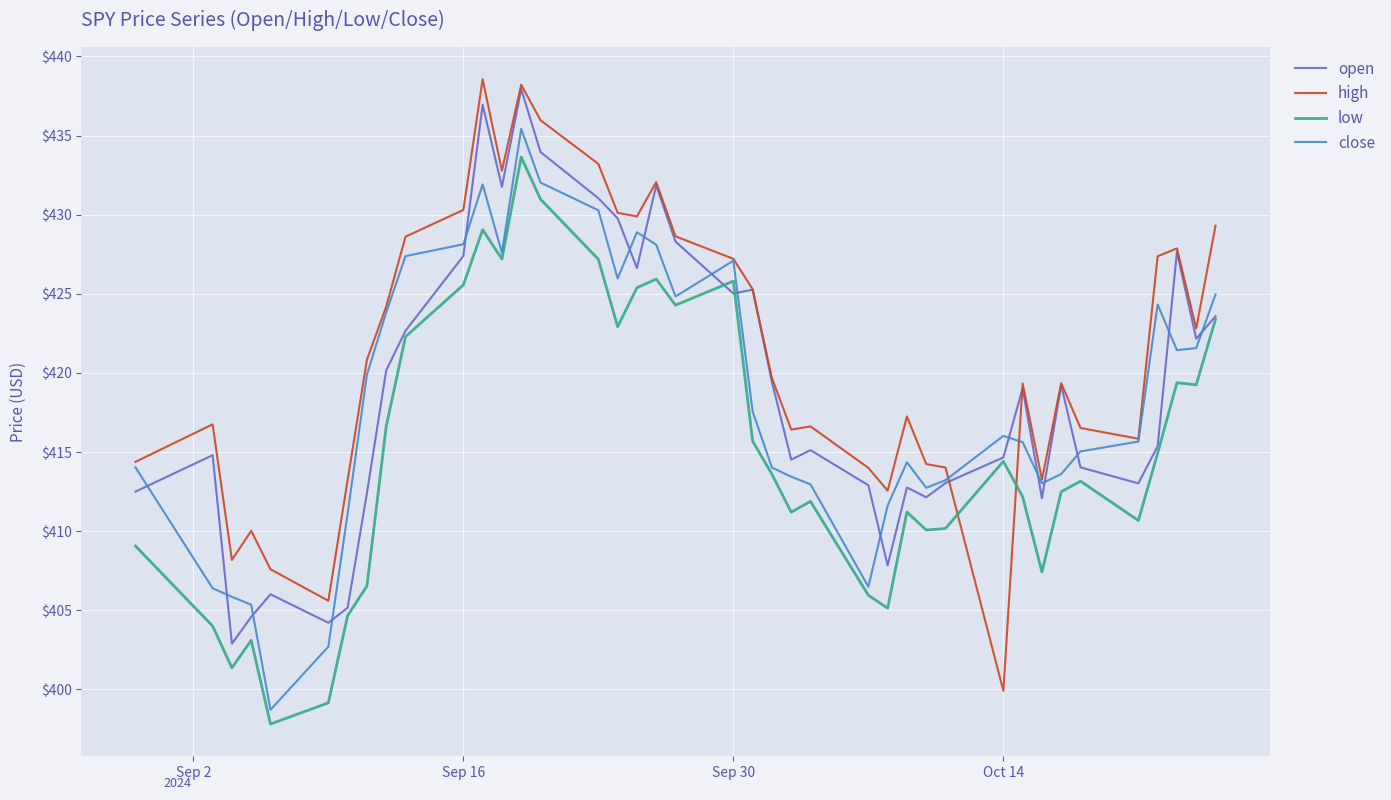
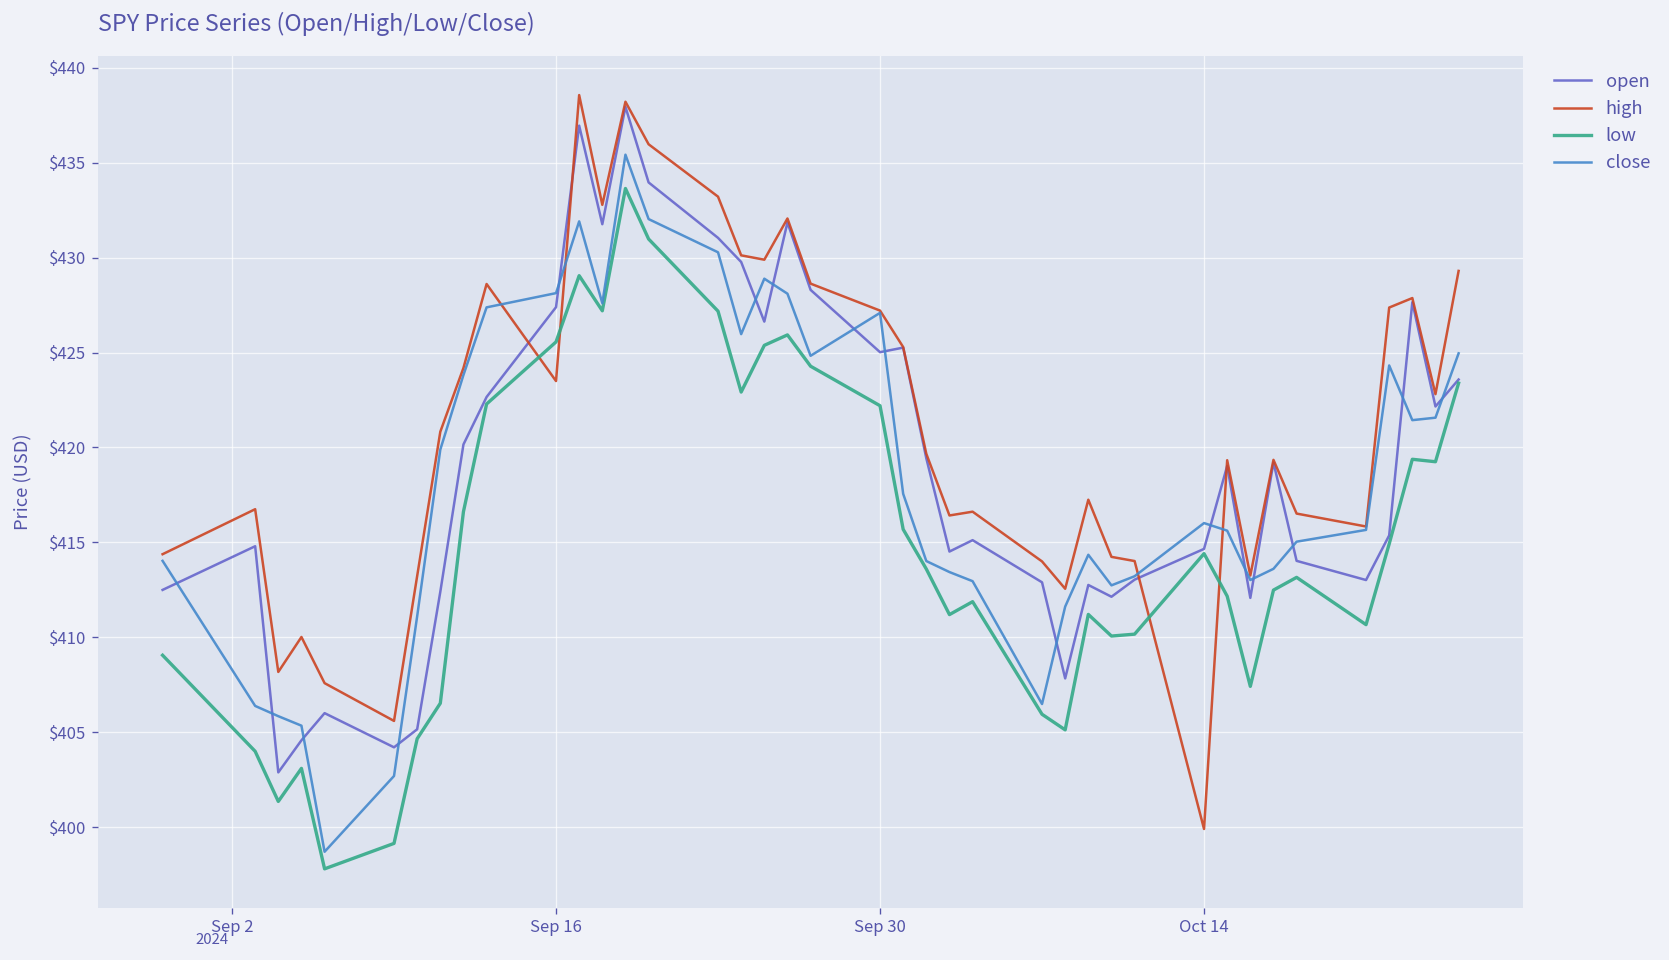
  {
    "high": {
-     "Sep 16": "$430.3",
+     "Sep 16": "$423.5",
      "Oct 14": "$399.9"
    },
    "low": {
      "Sep 16": "$425.6",
-     "Sep 30": "$425.8",
+     "Sep 30": "$422.2",
      "Oct 14": "$414.4"
    }
  }
